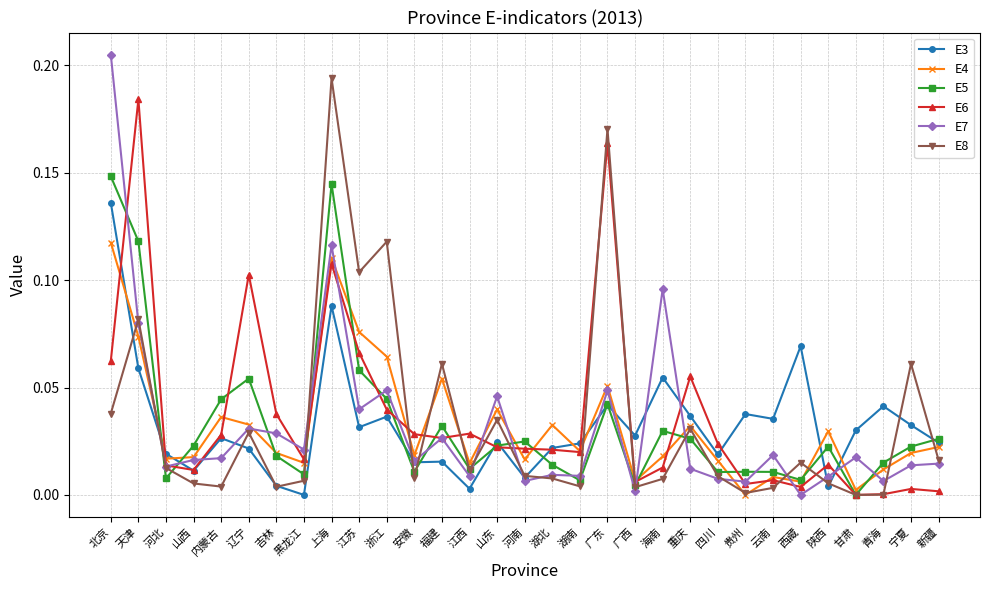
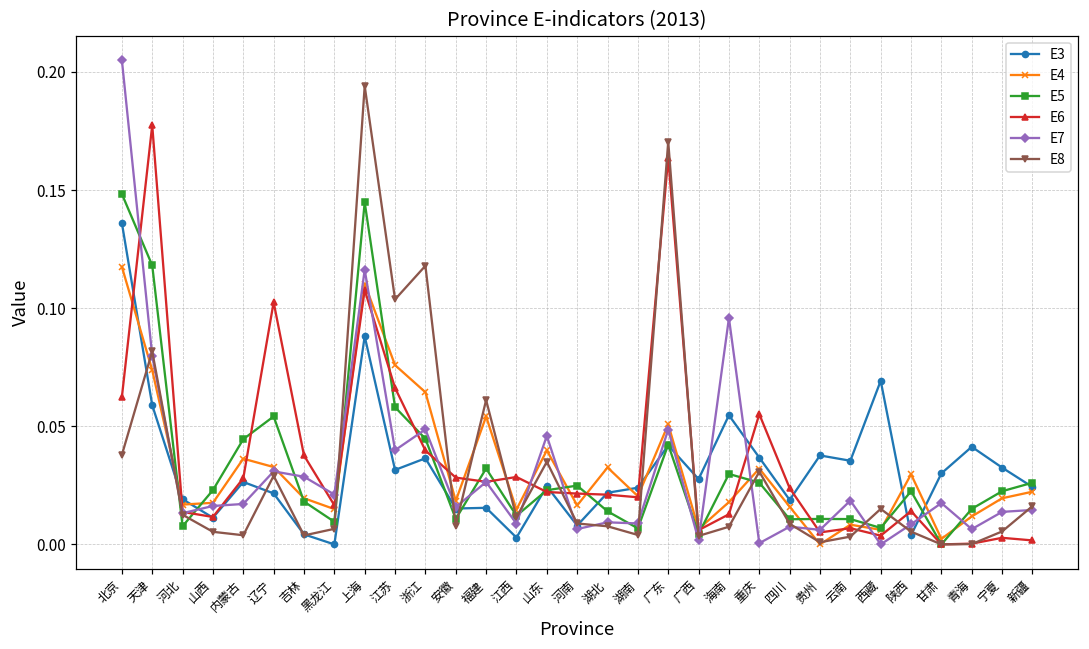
  {
    "E3": {
      "北京": 0.136,
      "天津": 0.059,
      "河北": 0.019,
      "内蒙古": 0.026,
      "辽宁": 0.022,
      "黑龙江": 0.000,
      "上海": 0.088,
      "江苏": 0.032,
      "浙江": 0.036,
      "福建": 0.015,
      "江西": 0.003,
      "山东": 0.025,
      "湖南": 0.024,
      "广西": 0.028,
      "海南": 0.055,
      "重庆": 0.037,
      "四川": 0.019,
      "贵州": 0.038,
      "云南": 0.035,
      "西藏": 0.069,
      "陕西": 0.004,
      "甘肃": 0.030,
      "青海": 0.041,
      "宁夏": 0.032,
      "新疆": 0.024
    },
    "E4": {
      "北京": 0.118,
      "天津": 0.074,
      "河北": 0.017,
      "山西": 0.018,
      "内蒙古": 0.036,
      "辽宁": 0.033,
      "吉林": 0.020,
      "黑龙江": 0.015,
      "上海": 0.110,
      "江苏": 0.076,
      "浙江": 0.064,
      "安徽": 0.018,
      "福建": 0.054,
      "江西": 0.015,
      "山东": 0.040,
      "河南": 0.017,
      "湖北": 0.033,
      "广东": 0.051,
      "海南": 0.018,
      "重庆": 0.032,
      "四川": 0.016,
      "云南": 0.008,
      "陕西": 0.030,
      "甘肃": 0.002,
      "青海": 0.012,
      "宁夏": 0.020,
      "新疆": 0.022
    },
    "E5": {
      "北京": 0.148,
      "天津": 0.118,
      "河北": 0.008,
      "山西": 0.023,
      "内蒙古": 0.045,
      "辽宁": 0.054,
      "吉林": 0.018,
      "黑龙江": 0.010,
      "上海": 0.145,
      "江苏": 0.058,
      "浙江": 0.045,
      "安徽": 0.011,
      "福建": 0.032,
      "河南": 0.025,
      "湖北": 0.014,
      "湖南": 0.007,
      "海南": 0.030,
      "重庆": 0.026,
      "四川": 0.011,
      "贵州": 0.011,
      "云南": 0.011,
      "陕西": 0.023,
      "青海": 0.015,
      "宁夏": 0.023,
      "新疆": 0.026
    },
    "E6": {
      "北京": 0.062,
-     "天津": 0.184,
+     "天津": 0.177,
      "内蒙古": 0.028,
      "辽宁": 0.103,
      "吉林": 0.038,
      "黑龙江": 0.017,
      "上海": 0.108,
      "江苏": 0.066,
      "浙江": 0.040,
      "安徽": 0.028,
      "江西": 0.029,
      "河南": 0.022,
      "广东": 0.164,
      "海南": 0.013,
      "重庆": 0.055,
      "四川": 0.024,
      "云南": 0.007,
      "西藏": 0.004,
      "陕西": 0.014,
      "宁夏": 0.003,
      "新疆": 0.002
    },
    "E7": {
      "北京": 0.205,
      "天津": 0.080,
      "山西": 0.016,
      "内蒙古": 0.017,
      "辽宁": 0.031,
      "吉林": 0.029,
      "黑龙江": 0.021,
      "上海": 0.116,
      "江苏": 0.040,
      "浙江": 0.049,
      "江西": 0.009,
      "山东": 0.046,
      "河南": 0.007,
      "湖北": 0.009,
      "湖南": 0.009,
      "广东": 0.049,
      "广西": 0.002,
      "海南": 0.096,
-     "重庆": 0.012,
+     "重庆": 0.001,
      "四川": 0.007,
      "云南": 0.019,
      "西藏": 0.000,
      "陕西": 0.009,
      "甘肃": 0.017,
      "青海": 0.006,
      "宁夏": 0.014,
      "新疆": 0.015
    },
    "E8": {
      "北京": 0.038,
      "天津": 0.082,
      "山西": 0.005,
      "内蒙古": 0.004,
      "辽宁": 0.029,
      "黑龙江": 0.007,
      "上海": 0.194,
      "江苏": 0.104,
      "浙江": 0.118,
      "安徽": 0.008,
      "福建": 0.061,
      "山东": 0.035,
      "湖北": 0.008,
      "湖南": 0.004,
      "广东": 0.170,
      "海南": 0.007,
      "重庆": 0.031,
      "四川": 0.009,
      "云南": 0.003,
      "西藏": 0.015,
      "陕西": 0.005,
-     "宁夏": 0.061,
+     "宁夏": 0.005,
      "新疆": 0.016
    }
  }
